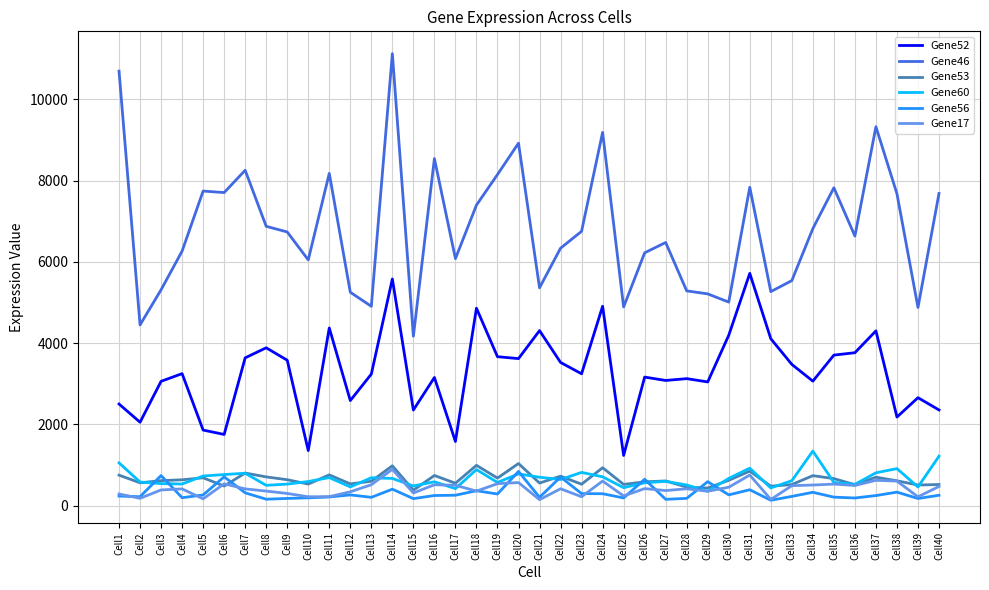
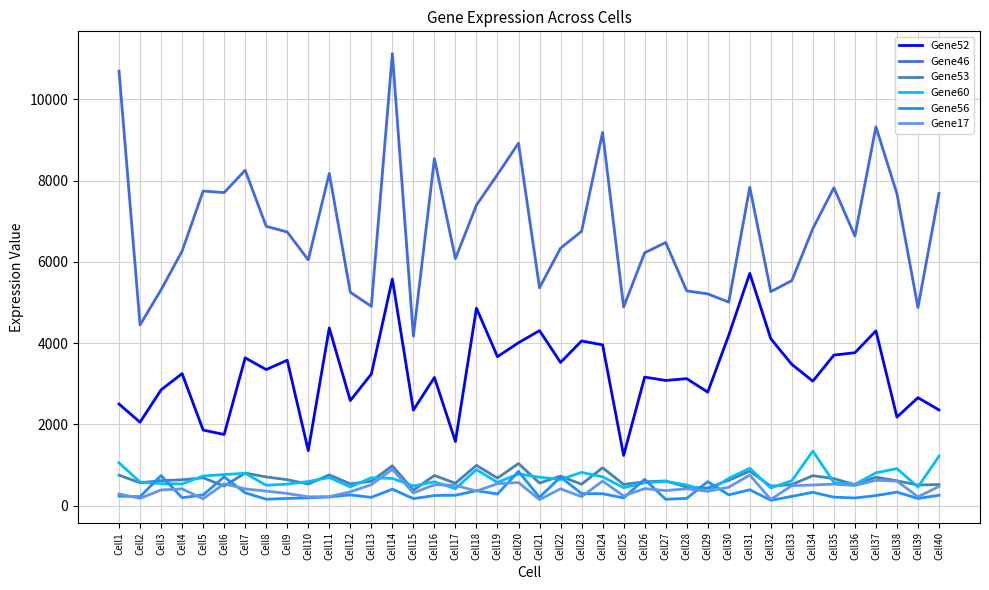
  {
    "Gene52": {
      "Cell1": 2500,
      "Cell2": 2100,
-     "Cell3": 3100,
+     "Cell3": 2900,
      "Cell4": 3200,
      "Cell5": 1900,
      "Cell6": 1800,
      "Cell7": 3600,
-     "Cell8": 3900,
+     "Cell8": 3300,
      "Cell9": 3600,
      "Cell10": 1400,
      "Cell11": 4400,
      "Cell12": 2600,
      "Cell13": 3200,
      "Cell14": 5600,
      "Cell15": 2400,
      "Cell16": 3200,
      "Cell17": 1600,
      "Cell18": 4900,
      "Cell19": 3700,
-     "Cell20": 3600,
+     "Cell20": 4000,
      "Cell21": 4300,
      "Cell22": 3500,
-     "Cell23": 3200,
-     "Cell24": 4900,
+     "Cell23": 4100,
+     "Cell24": 4000,
      "Cell25": 1200,
      "Cell26": 3200,
      "Cell27": 3100,
      "Cell28": 3100,
-     "Cell29": 3000,
+     "Cell29": 2800,
      "Cell30": 4200,
      "Cell31": 5700,
      "Cell32": 4100,
      "Cell33": 3500,
      "Cell34": 3100,
      "Cell35": 3700,
      "Cell36": 3800,
      "Cell37": 4300,
      "Cell38": 2200,
      "Cell39": 2700,
      "Cell40": 2400
    }
  }
